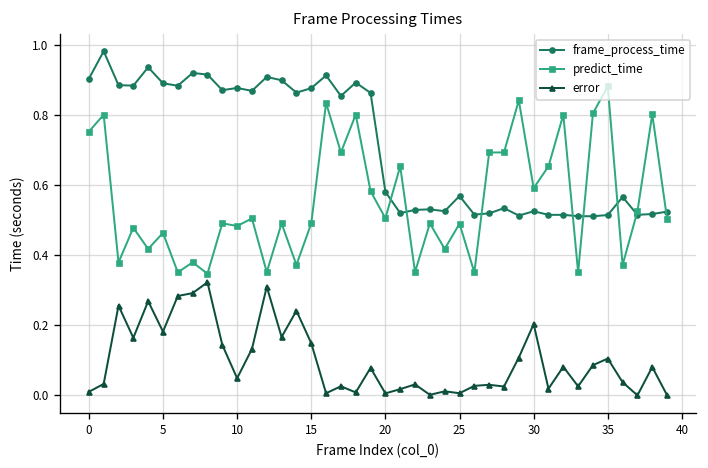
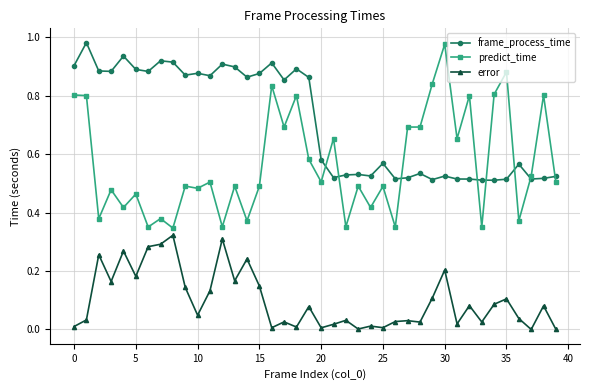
  {
    "predict_time": {
-     "0": 0.75,
+     "0": 0.80,
      "5": 0.46,
      "10": 0.48,
      "15": 0.49,
      "20": 0.51,
      "25": 0.49,
-     "30": 0.59
+     "30": 0.98
    }
  }
